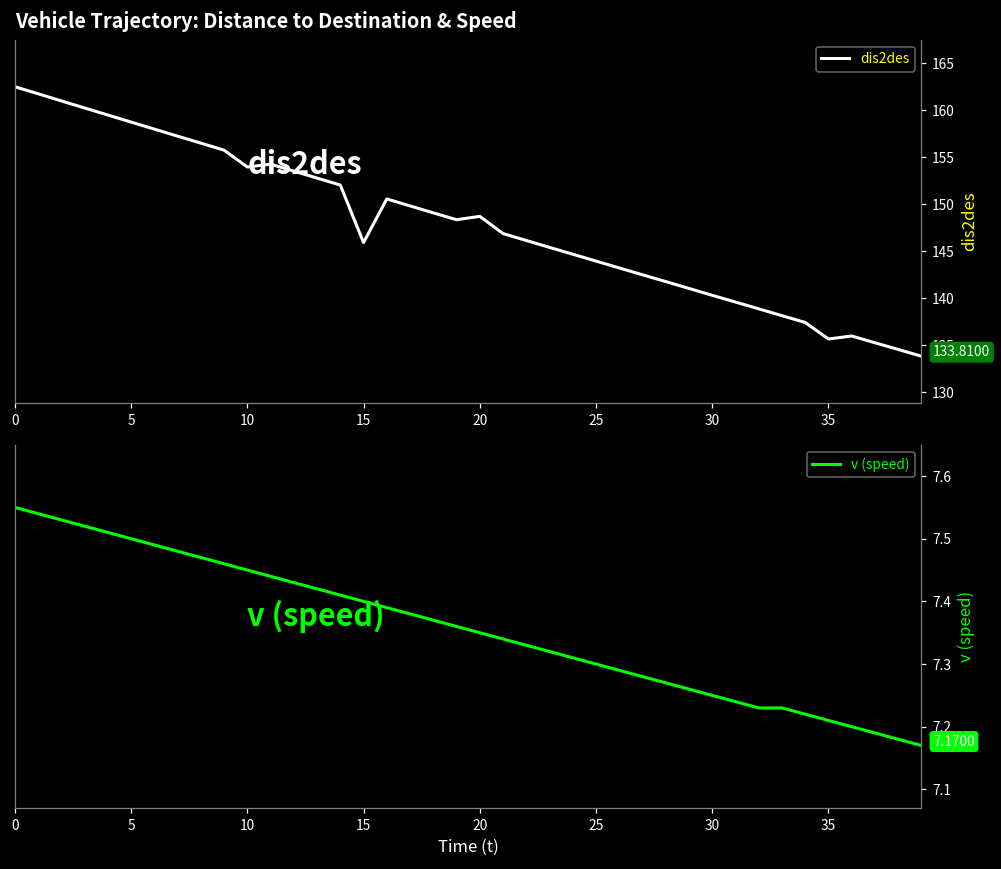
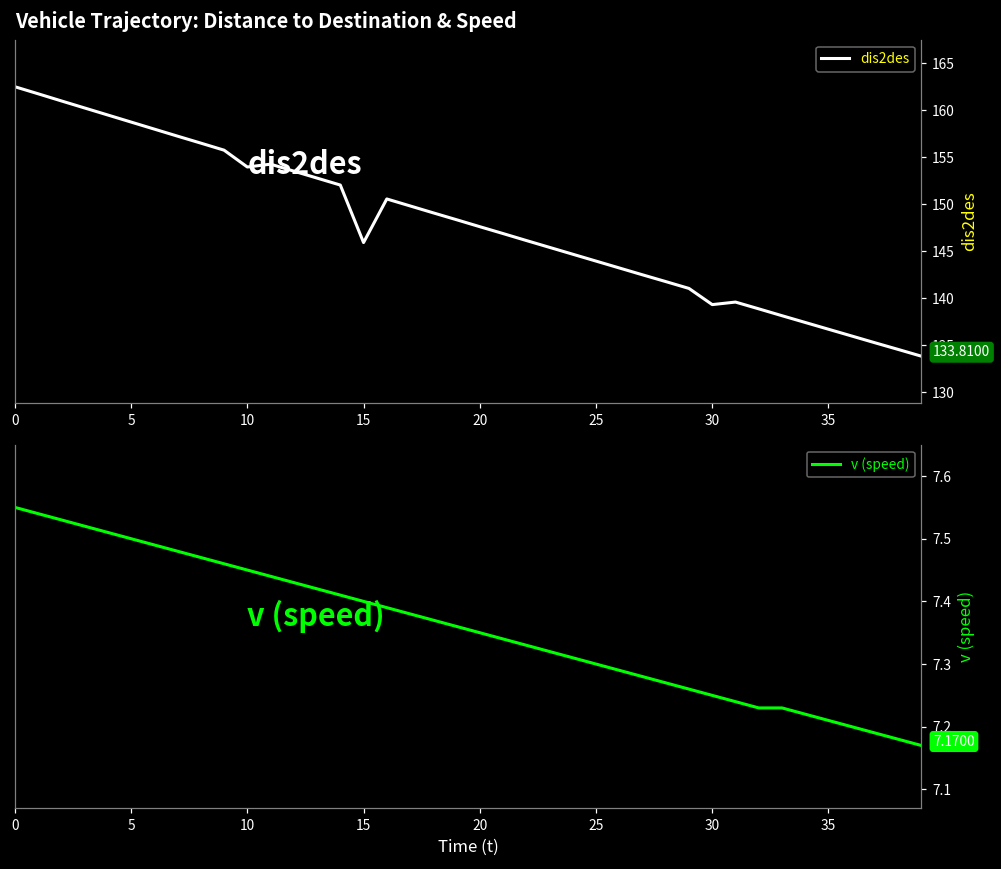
  {
    "Vehicle Trajectory: Distance to Destination & Speed": {
      "0": 162,
      "5": 159,
      "10": 154,
      "15": 146,
-     "20": 149,
+     "20": 148,
      "25": 144,
-     "30": 140,
-     "35": 136
+     "30": 139,
+     "35": 137
    }
  }
